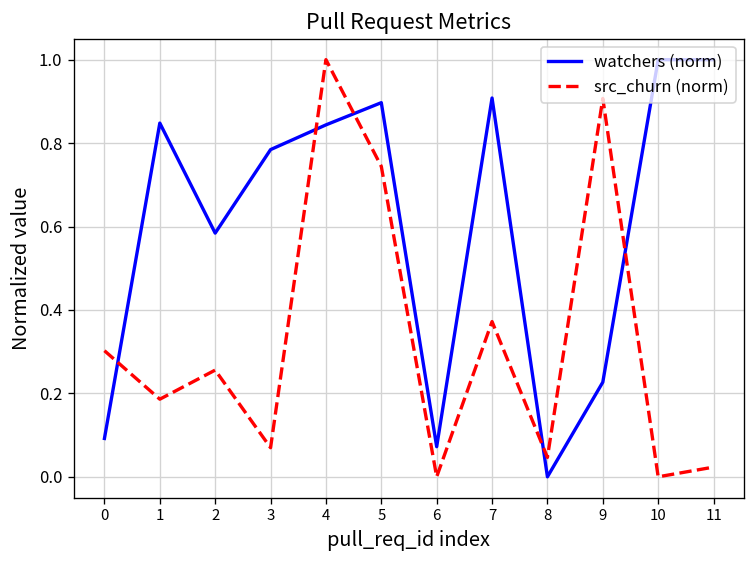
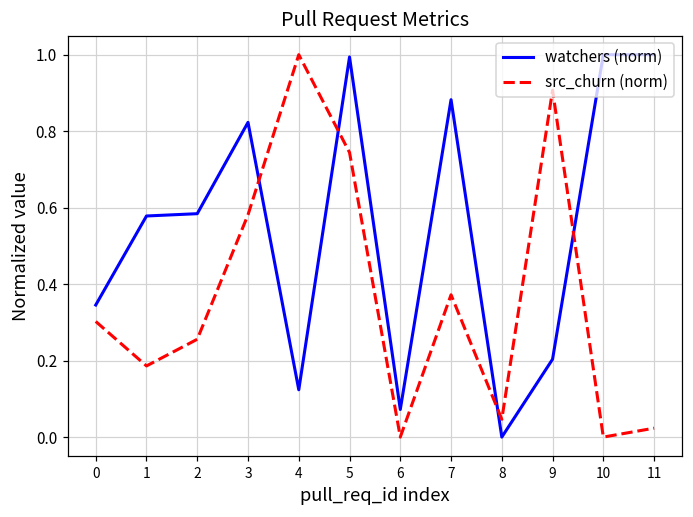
  {
    "watchers (norm)": {
-     "0": 0.09,
-     "1": 0.85,
+     "0": 0.35,
+     "1": 0.58,
      "2": 0.58,
-     "3": 0.78,
-     "4": 0.84,
-     "5": 0.90,
+     "3": 0.82,
+     "4": 0.12,
+     "5": 0.99,
      "6": 0.07,
-     "7": 0.91,
+     "7": 0.88,
      "8": 0.00,
-     "9": 0.23
+     "9": 0.20
    },
    "src_churn (norm)": {
      "0": 0.30,
      "1": 0.19,
      "2": 0.26,
-     "3": 0.07,
+     "3": 0.58,
      "4": 1.00,
      "5": 0.74,
      "6": 0.00,
      "7": 0.37,
      "8": 0.05,
      "10": 0.00,
      "11": 0.02
    }
  }
